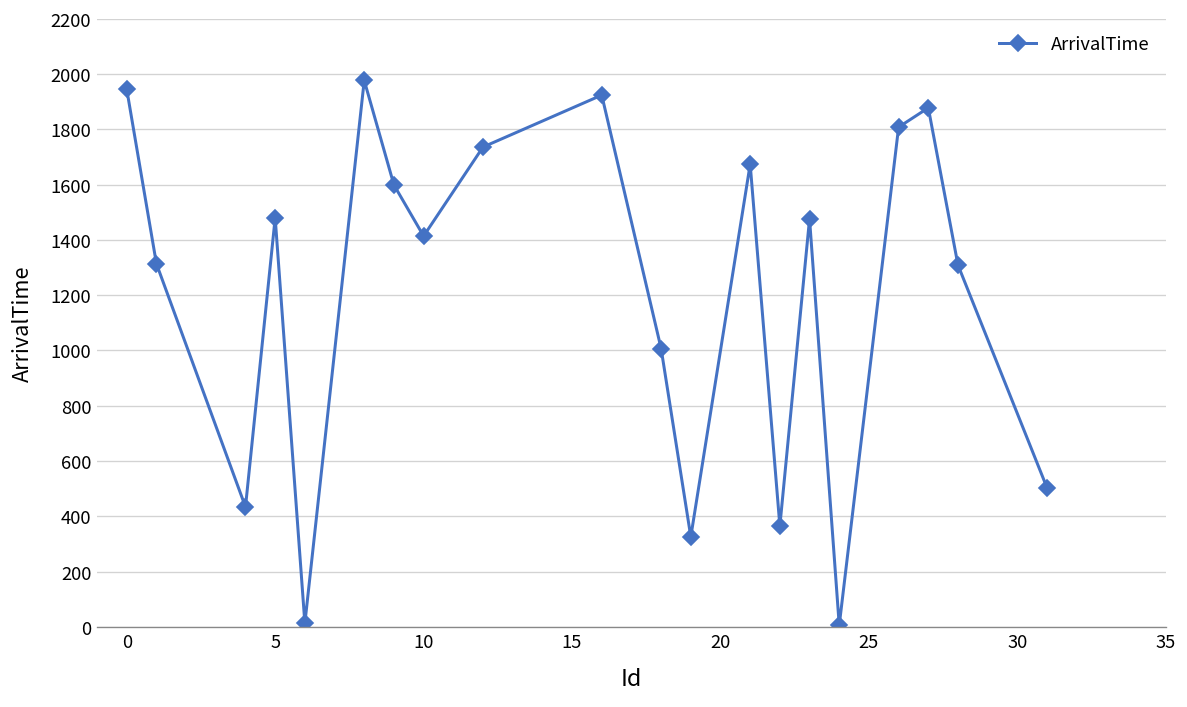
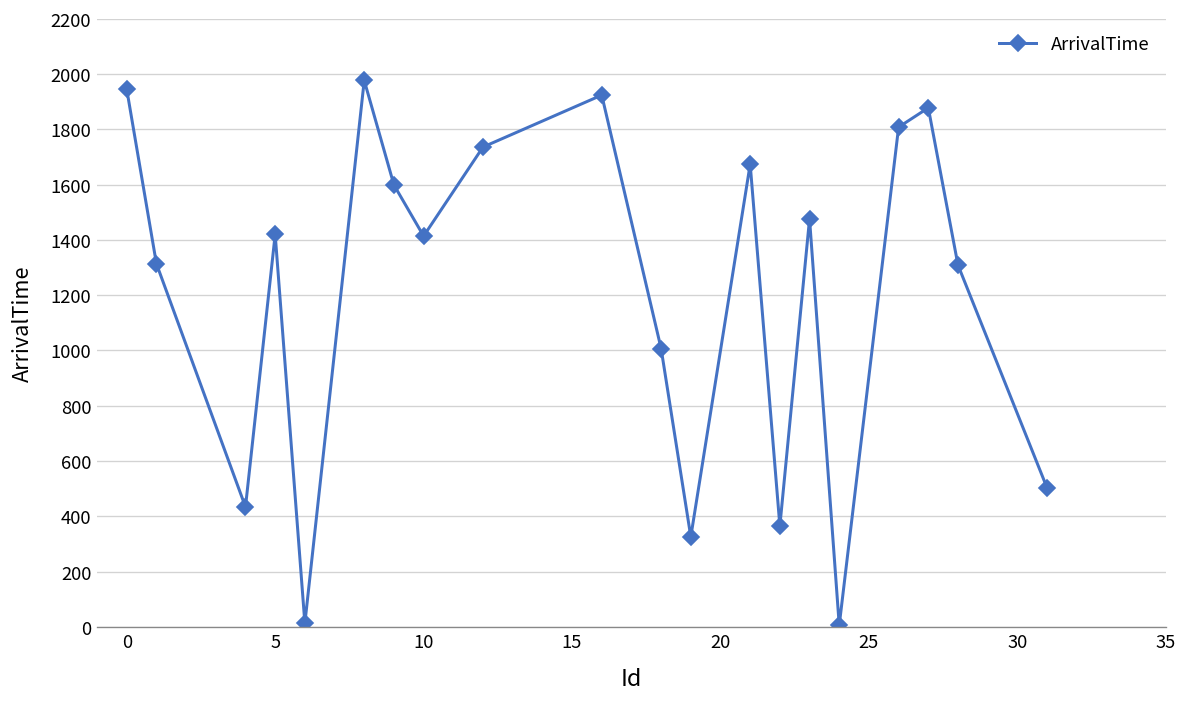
  {
    "0": 1950,
-   "5": 1480,
+   "5": 1420,
    "10": 1410
  }
